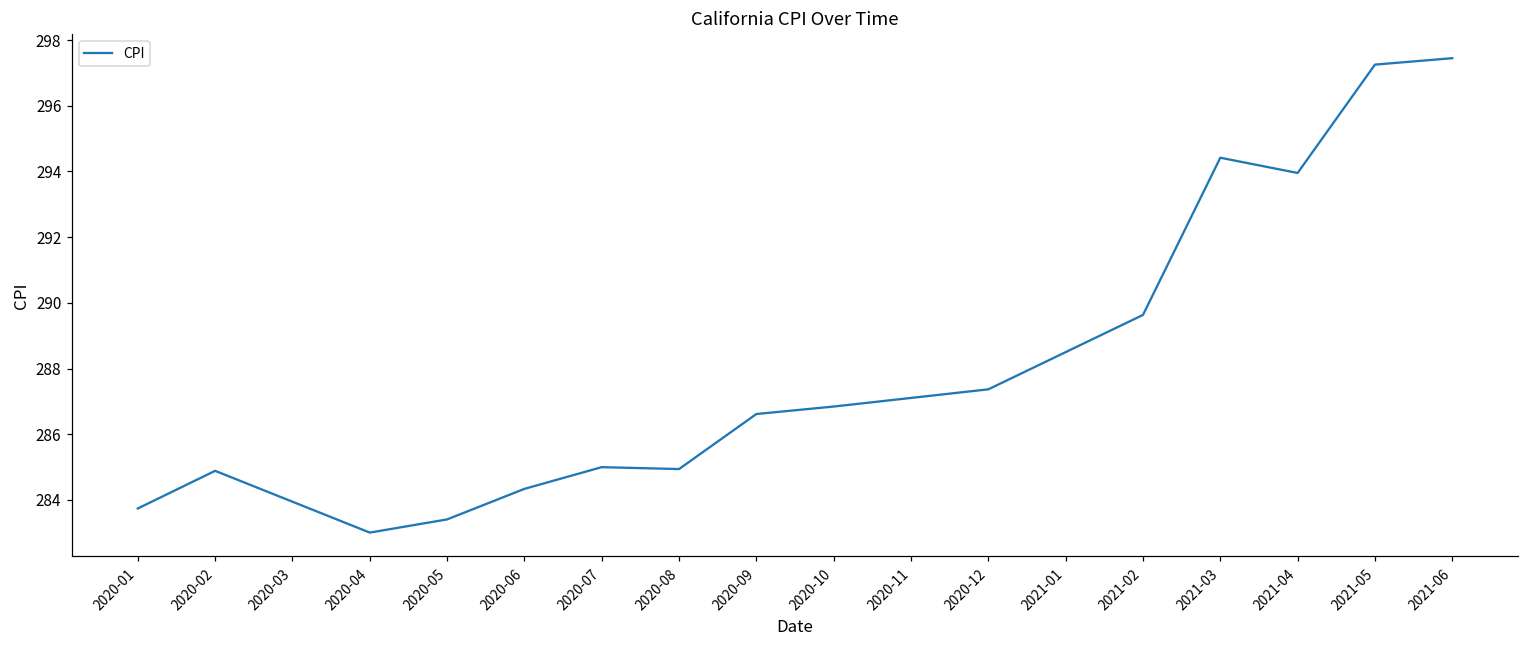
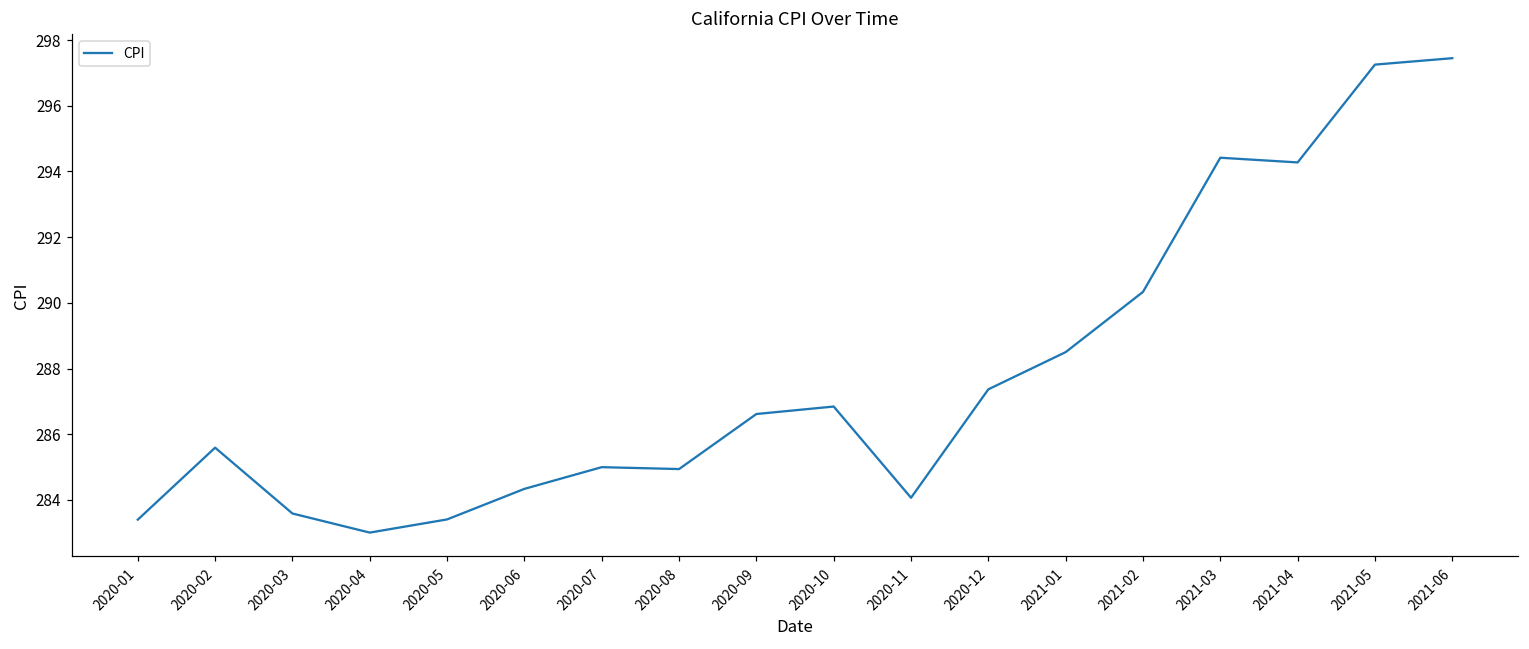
  {
-   "2020-01": 283.7,
-   "2020-02": 284.9,
-   "2020-03": 283.9,
+   "2020-01": 283.4,
+   "2020-02": 285.6,
+   "2020-03": 283.6,
    "2020-04": 283.0,
    "2020-05": 283.4,
    "2020-06": 284.3,
    "2020-07": 285.0,
    "2020-08": 284.9,
    "2020-09": 286.6,
    "2020-10": 286.8,
-   "2020-11": 287.1,
+   "2020-11": 284.1,
    "2020-12": 287.4,
    "2021-01": 288.5,
-   "2021-02": 289.6,
+   "2021-02": 290.3,
    "2021-03": 294.4,
-   "2021-04": 294.0,
+   "2021-04": 294.3,
    "2021-05": 297.3,
    "2021-06": 297.4
  }
